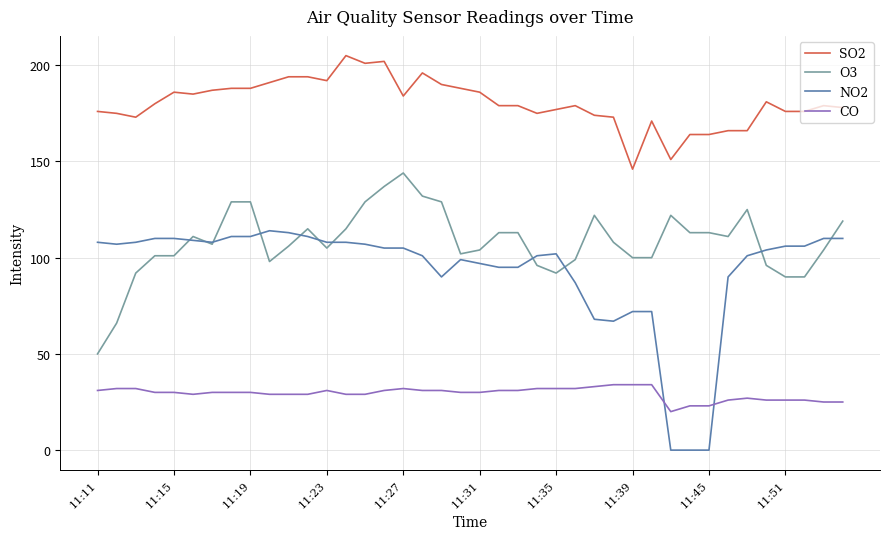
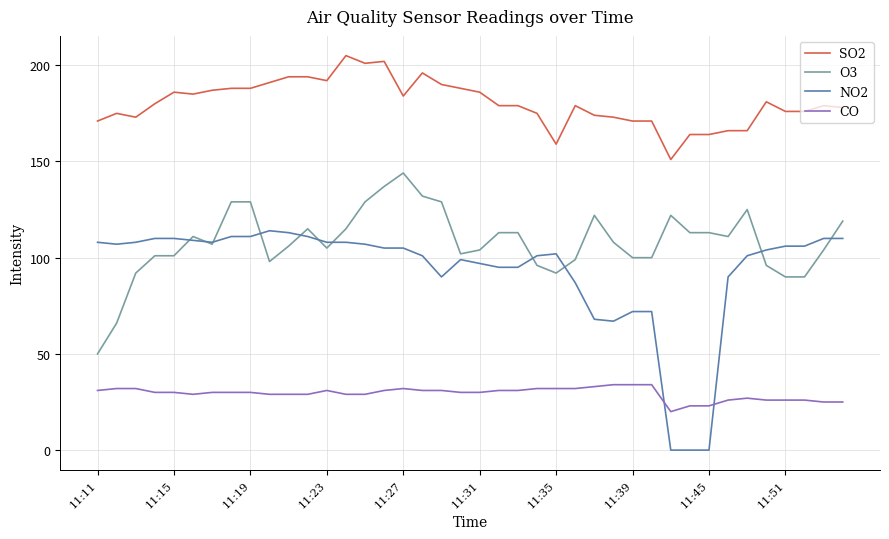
  {
    "SO2": {
-     "11:11": 176,
+     "11:11": 171,
      "11:15": 186,
      "11:19": 188,
      "11:23": 192,
      "11:27": 184,
      "11:31": 186,
-     "11:35": 177,
-     "11:39": 146,
+     "11:35": 159,
+     "11:39": 171,
      "11:45": 164,
      "11:51": 176
    }
  }
